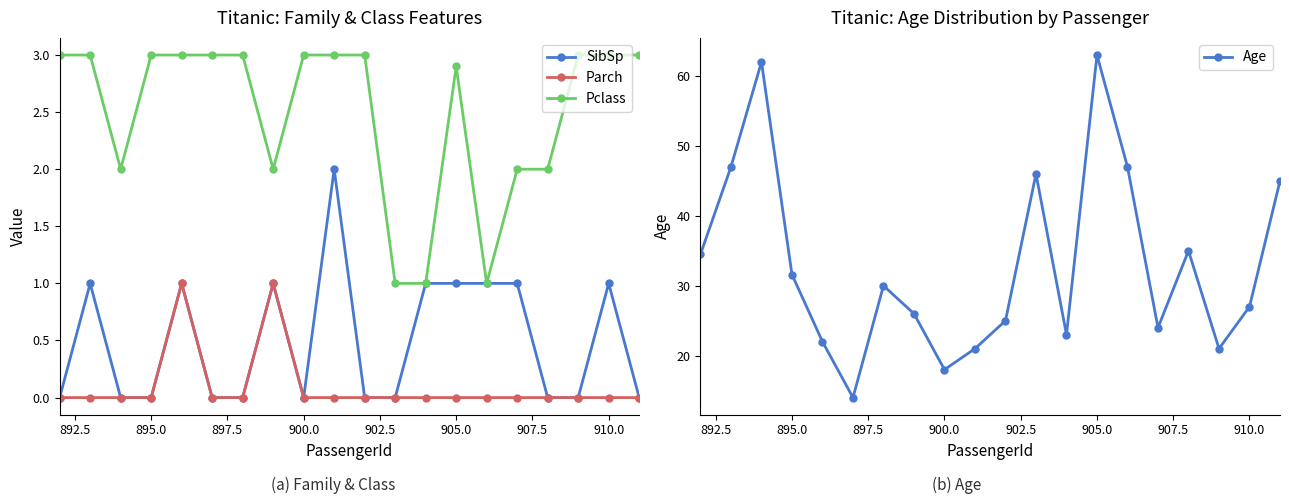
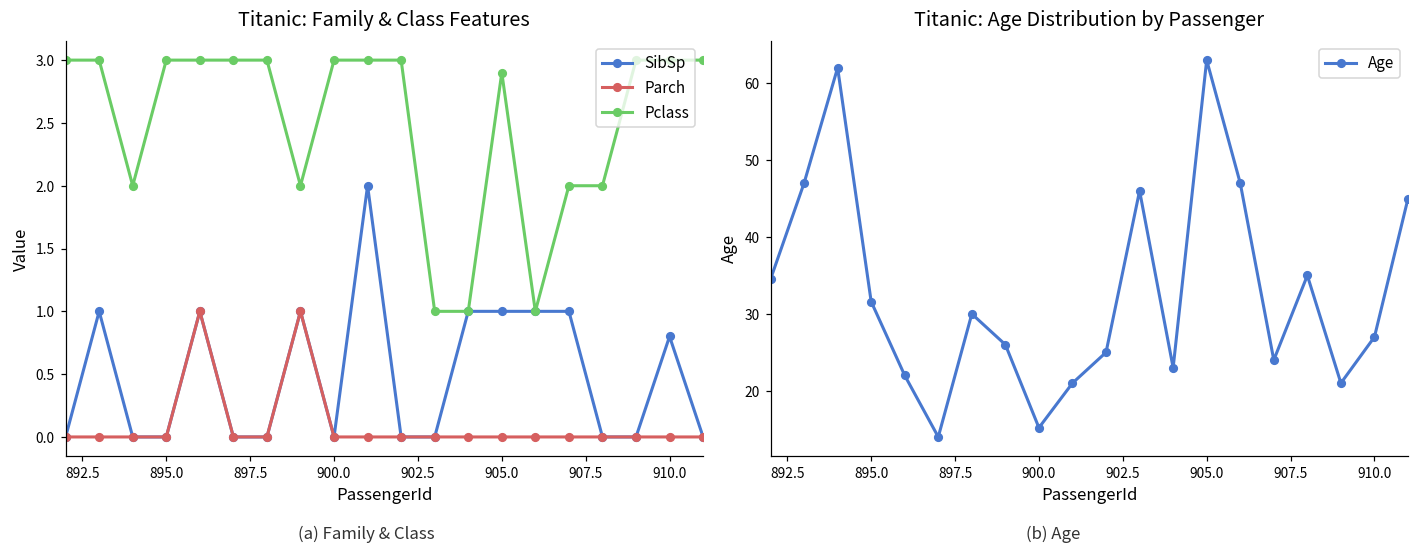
  {
    "Titanic: Family & Class Features": {
      "SibSp": {
        "905.0": 1.0,
-       "910.0": 1.0
+       "910.0": 0.8
      },
      "Parch": {
        "905.0": 0.0,
        "910.0": 0.0
      },
      "Pclass": {
        "895.0": 3.0,
        "900.0": 3.0,
        "905.0": 2.9
      }
    },
    "Titanic: Age Distribution by Passenger": {
      "895.0": 32,
-     "900.0": 18,
+     "900.0": 15,
      "905.0": 63,
      "910.0": 27
    }
  }
